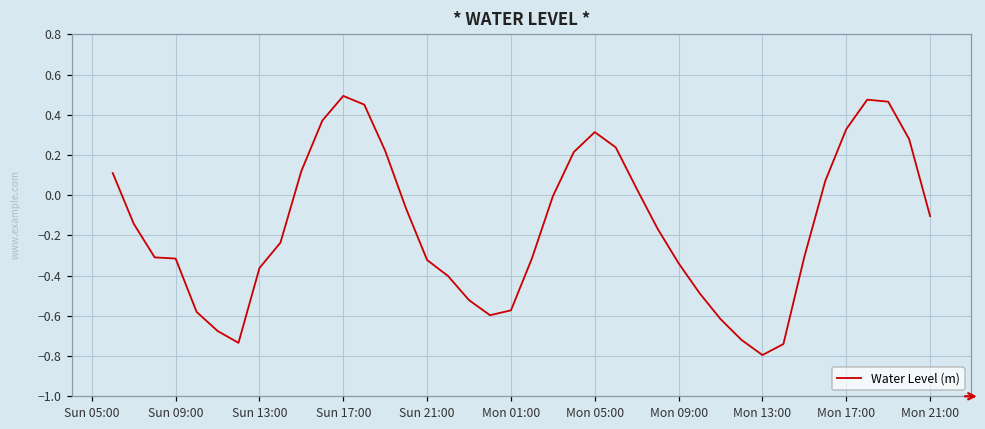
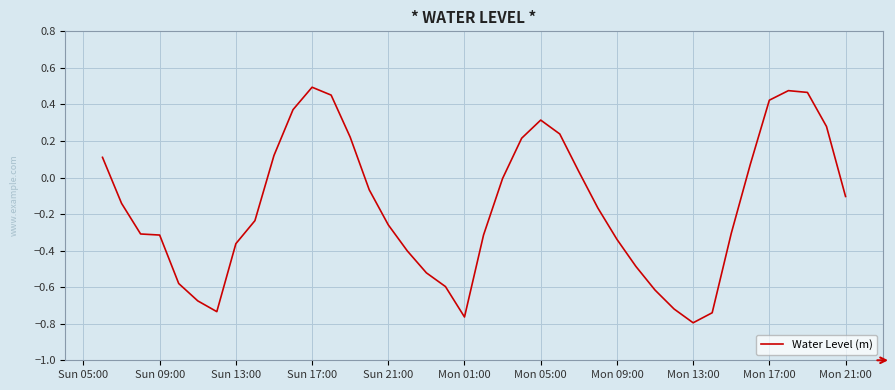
  {
    "Sun 09:00": -0.31,
    "Sun 13:00": -0.36,
    "Sun 17:00": 0.49,
-   "Sun 21:00": -0.32,
-   "Mon 01:00": -0.57,
+   "Sun 21:00": -0.26,
+   "Mon 01:00": -0.76,
    "Mon 05:00": 0.31,
    "Mon 09:00": -0.34,
    "Mon 13:00": -0.79,
-   "Mon 17:00": 0.33,
+   "Mon 17:00": 0.42,
    "Mon 21:00": -0.10
  }
